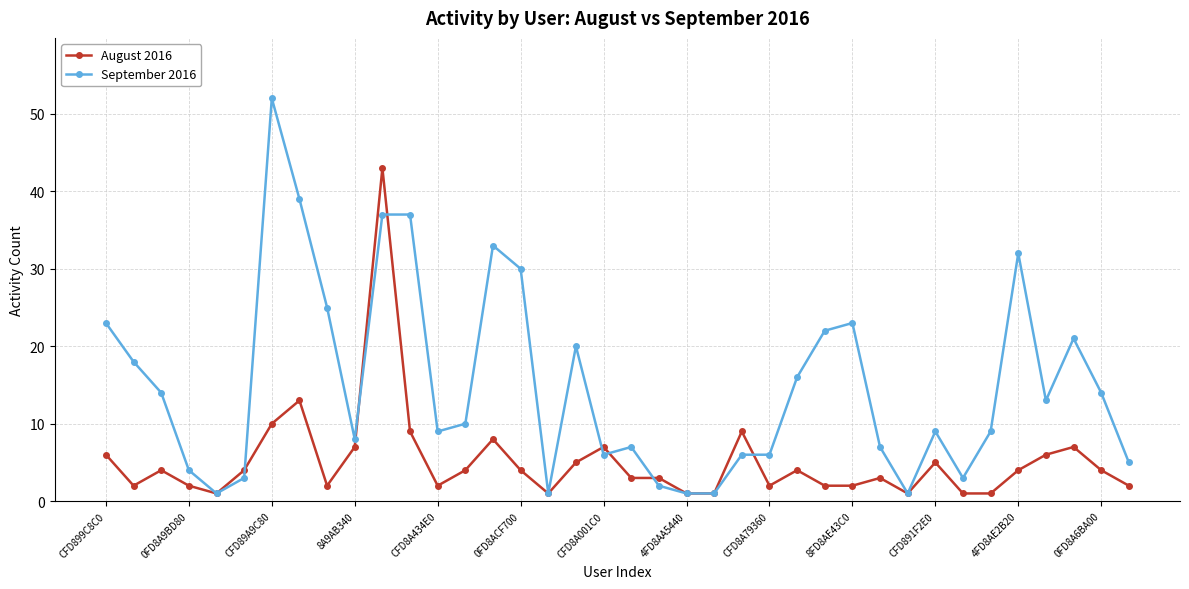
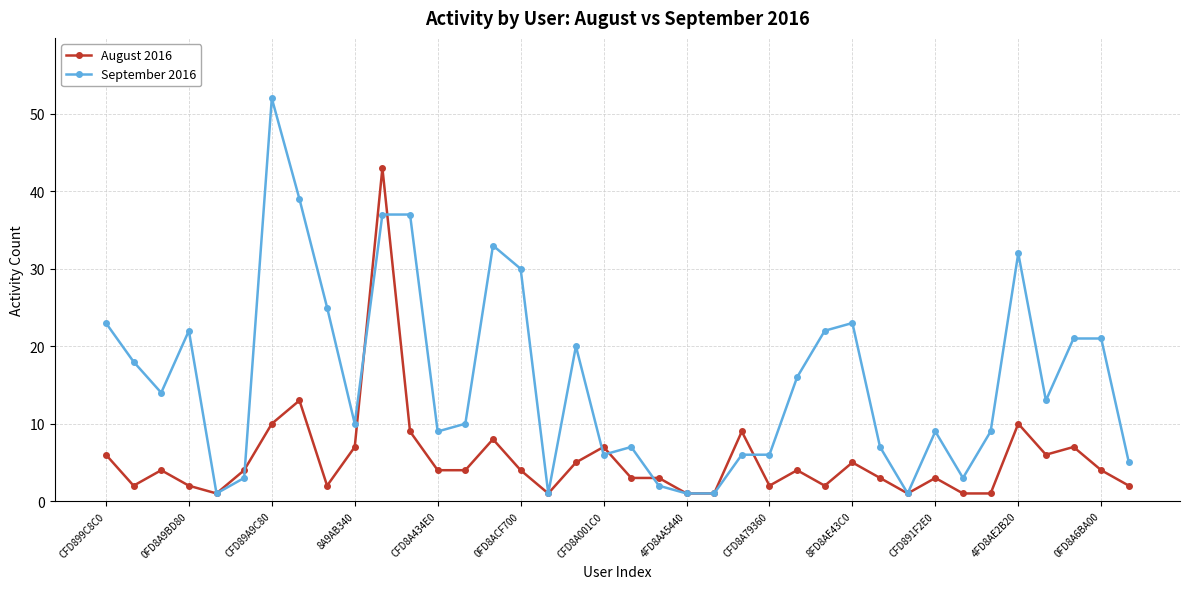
  {
    "August 2016": {
      "CFD899C8C0": 6,
      "0FD8A9BD80": 2,
      "CFD89A9C80": 10,
      "8A9AB340": 7,
-     "CFD8A434E0": 2,
+     "CFD8A434E0": 4,
      "0FD8ACF700": 4,
      "CFD8A001C0": 7,
      "CFD8A79360": 2,
-     "8FD8AE43C0": 2,
-     "CFD891F2E0": 5,
-     "4FD8AE2B20": 4,
+     "8FD8AE43C0": 5,
+     "CFD891F2E0": 3,
+     "4FD8AE2B20": 10,
      "0FD8A6BA00": 4
    },
    "September 2016": {
      "CFD899C8C0": 23,
-     "0FD8A9BD80": 4,
+     "0FD8A9BD80": 22,
      "CFD89A9C80": 52,
-     "8A9AB340": 8,
+     "8A9AB340": 10,
      "CFD8A434E0": 9,
      "0FD8ACF700": 30,
      "CFD8A001C0": 6,
      "CFD8A79360": 6,
      "8FD8AE43C0": 23,
      "CFD891F2E0": 9,
      "4FD8AE2B20": 32,
-     "0FD8A6BA00": 14
+     "0FD8A6BA00": 21
    }
  }
